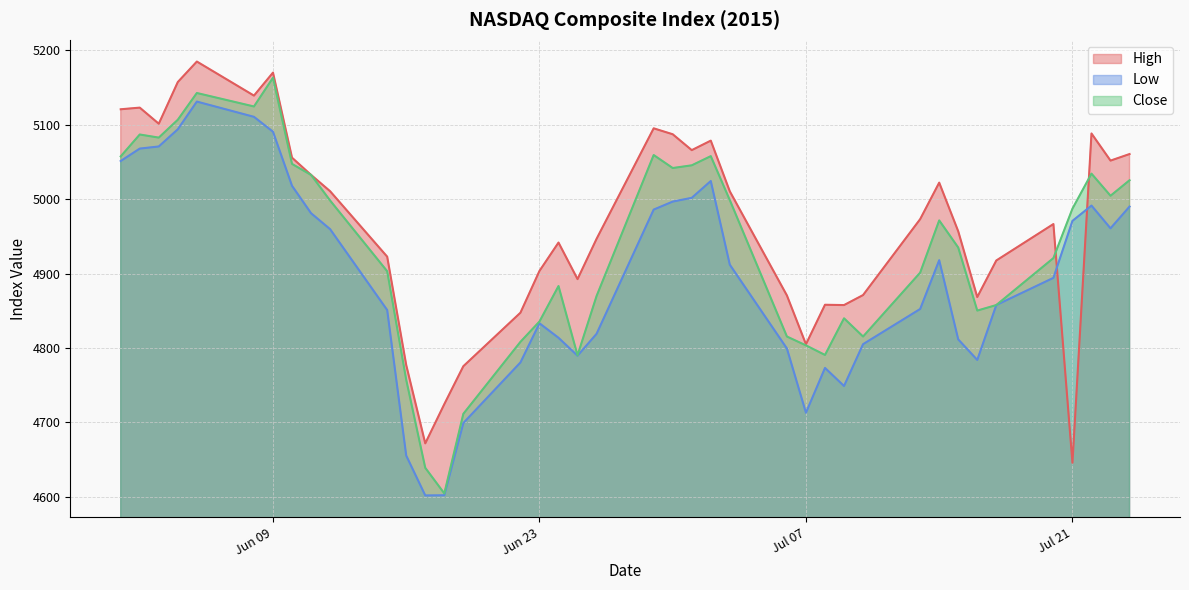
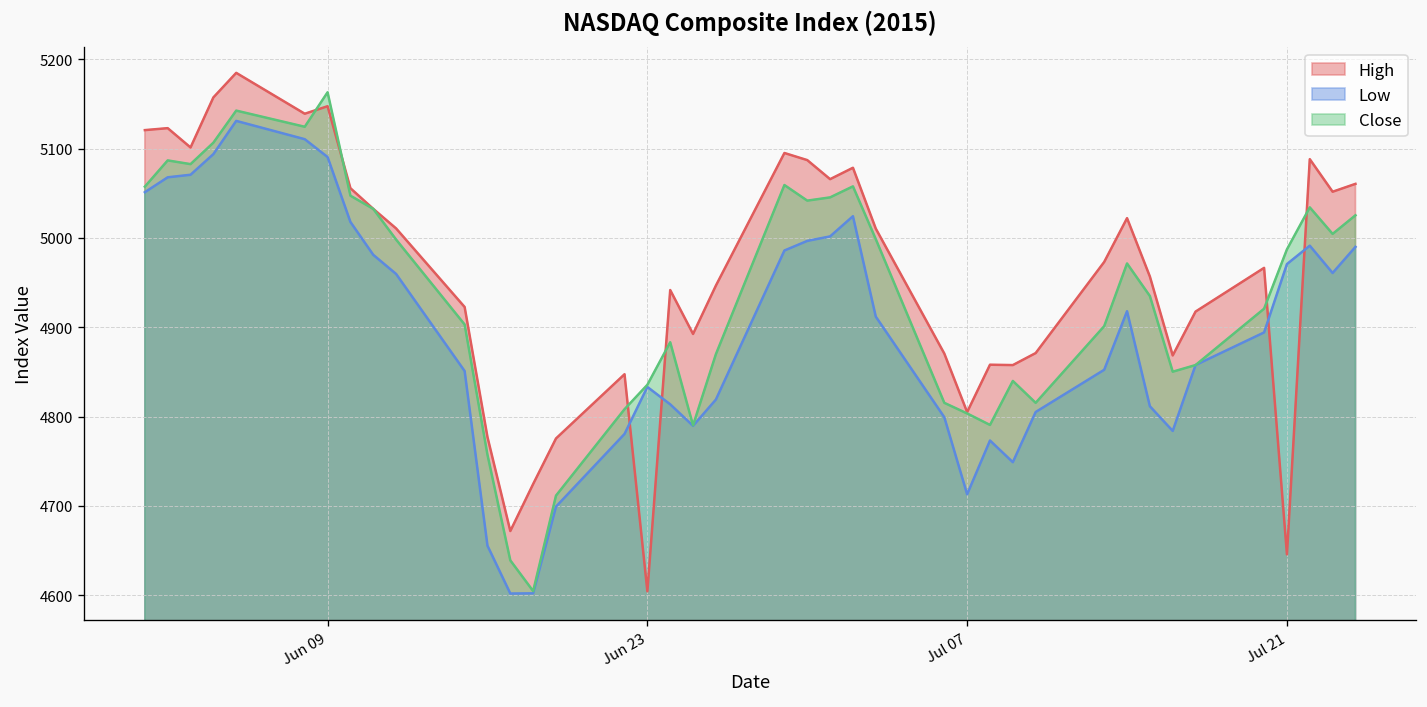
  {
    "High": {
-     "Jun 09": 5170,
-     "Jun 23": 4900,
+     "Jun 09": 5150,
+     "Jun 23": 4600,
      "Jul 21": 4650
    },
    "Low": {
      "Jun 09": 5090,
      "Jul 07": 4710,
      "Jul 21": 4970
    },
    "Close": {
      "Jun 09": 5160,
      "Jul 21": 4990
    }
  }
